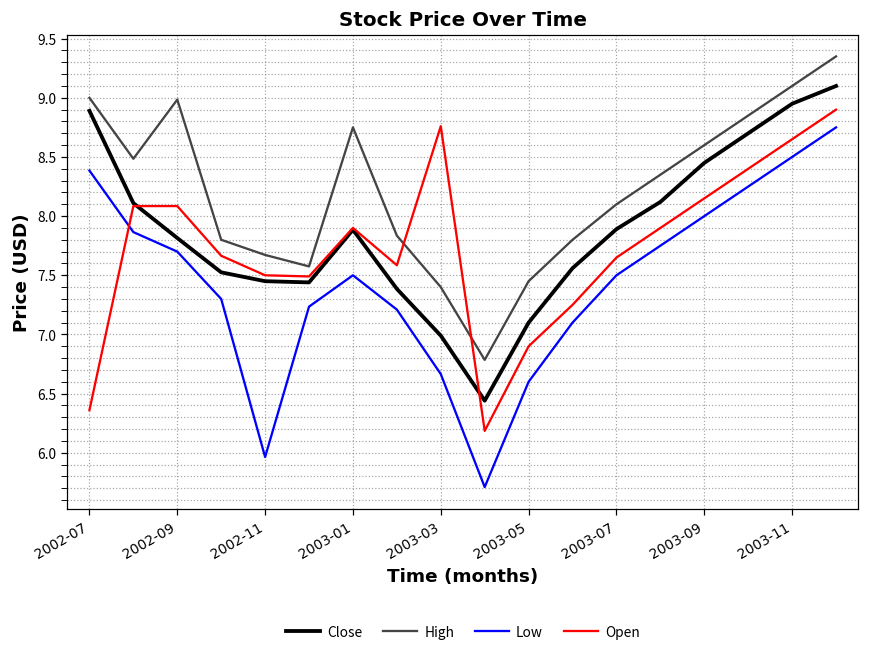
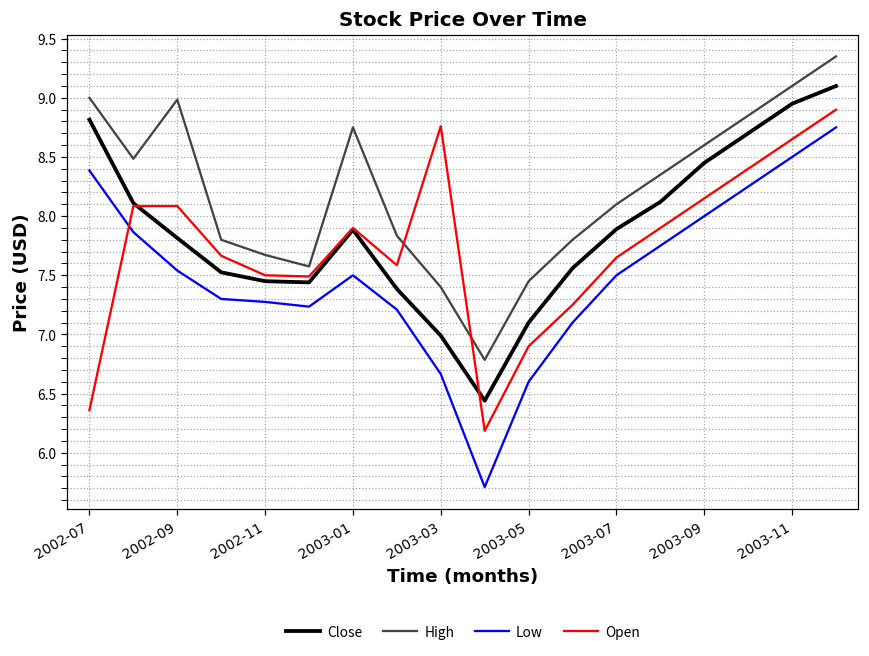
  {
    "Close": {
-     "2002-07": 8.89,
+     "2002-07": 8.82,
      "2002-09": 7.82,
      "2002-11": 7.45,
      "2003-03": 6.99,
      "2003-05": 7.10,
      "2003-07": 7.89,
      "2003-09": 8.45,
      "2003-11": 8.95
    },
    "High": {
      "2002-07": 9.00,
      "2002-09": 8.99,
      "2002-11": 7.67,
      "2003-01": 8.75,
      "2003-03": 7.40,
      "2003-05": 7.45,
      "2003-07": 8.10,
      "2003-09": 8.60,
      "2003-11": 9.10
    },
    "Low": {
      "2002-07": 8.39,
-     "2002-09": 7.70,
-     "2002-11": 5.96,
+     "2002-09": 7.54,
+     "2002-11": 7.28,
      "2003-01": 7.50,
      "2003-03": 6.67,
      "2003-05": 6.60,
      "2003-07": 7.50,
      "2003-09": 8.00,
      "2003-11": 8.50
    },
    "Open": {
      "2002-07": 6.36,
      "2002-09": 8.09,
      "2002-11": 7.50,
      "2003-03": 8.76,
      "2003-05": 6.90,
      "2003-07": 7.65,
      "2003-09": 8.15,
      "2003-11": 8.65
    }
  }
